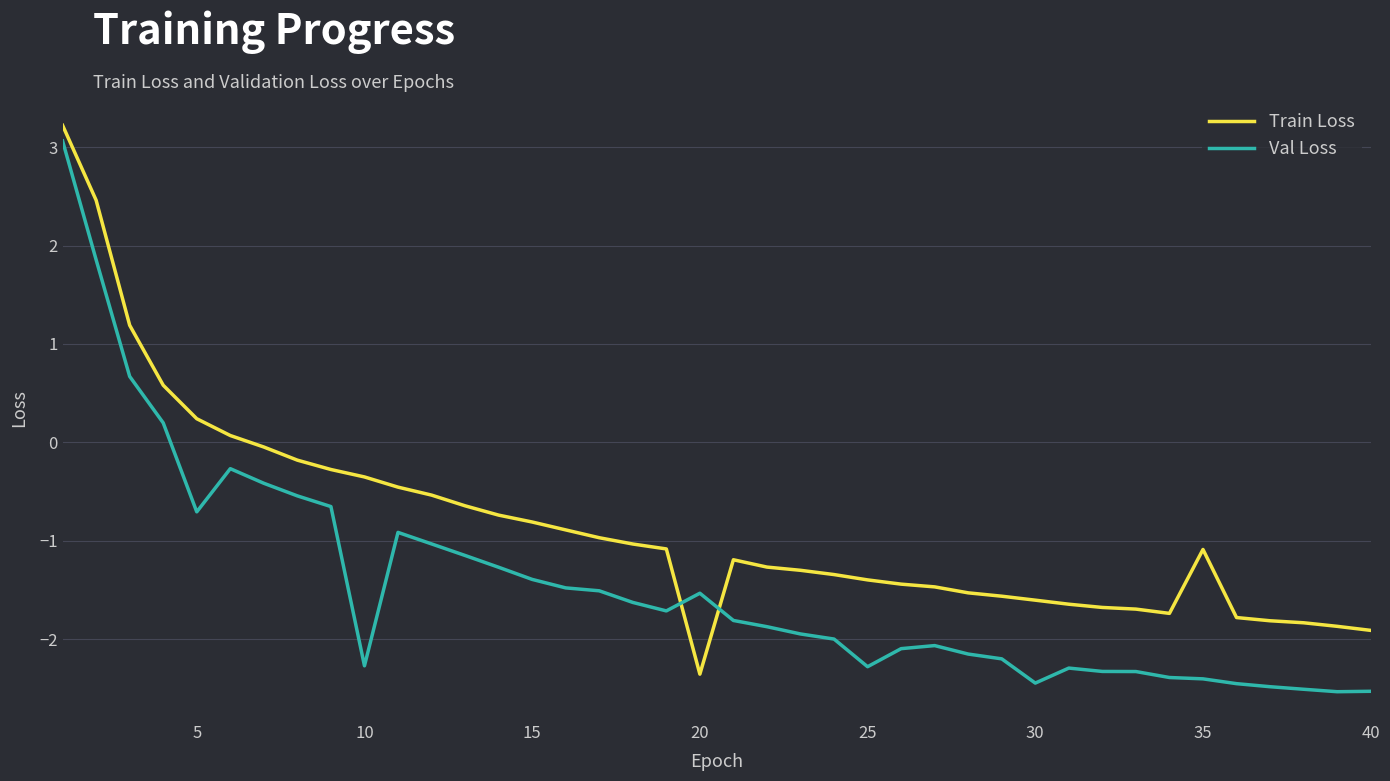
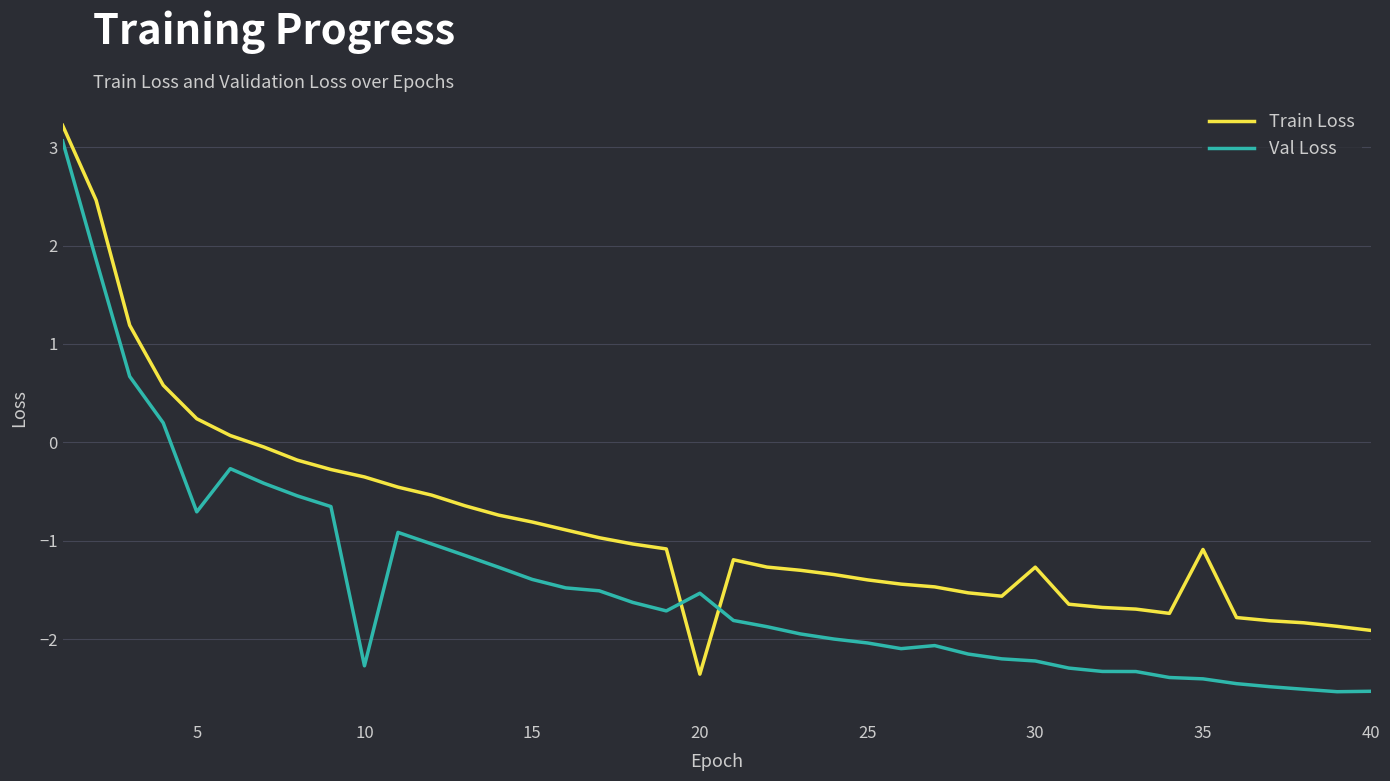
  {
    "Train Loss": {
      "5": 0.2,
      "10": -0.4,
      "15": -0.8,
      "20": -2.4,
      "25": -1.4,
-     "30": -1.6,
+     "30": -1.3,
      "35": -1.1,
      "40": -1.9
    },
    "Val Loss": {
      "5": -0.7,
      "10": -2.3,
      "15": -1.4,
      "20": -1.5,
-     "25": -2.3,
-     "30": -2.4,
+     "25": -2.0,
+     "30": -2.2,
      "35": -2.4,
      "40": -2.5
    }
  }
